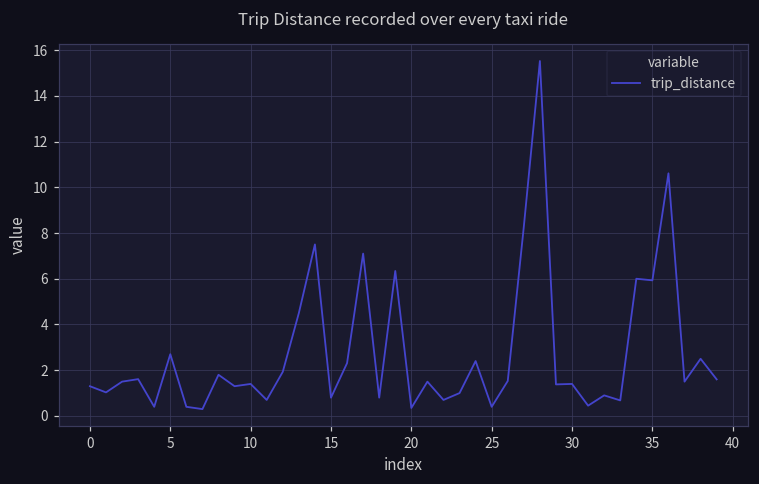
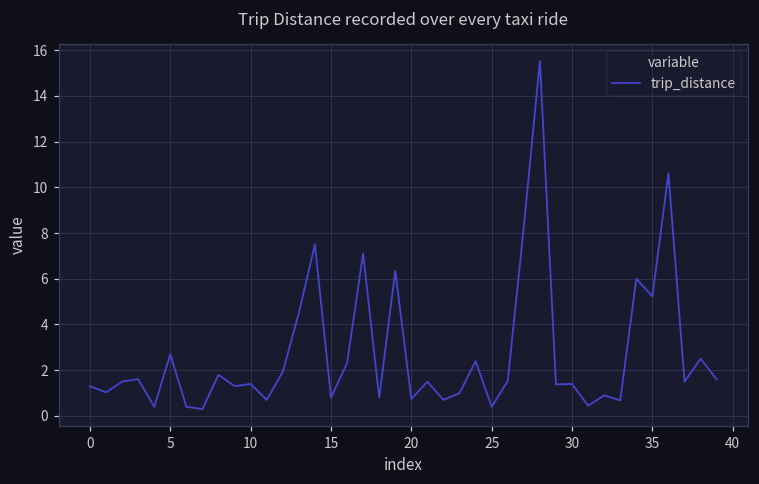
  {
    "0": 1.3,
    "5": 2.7,
    "10": 1.4,
    "15": 0.8,
-   "20": 0.4,
+   "20": 0.7,
    "25": 0.4,
    "30": 1.4,
-   "35": 5.9
+   "35": 5.2
  }
